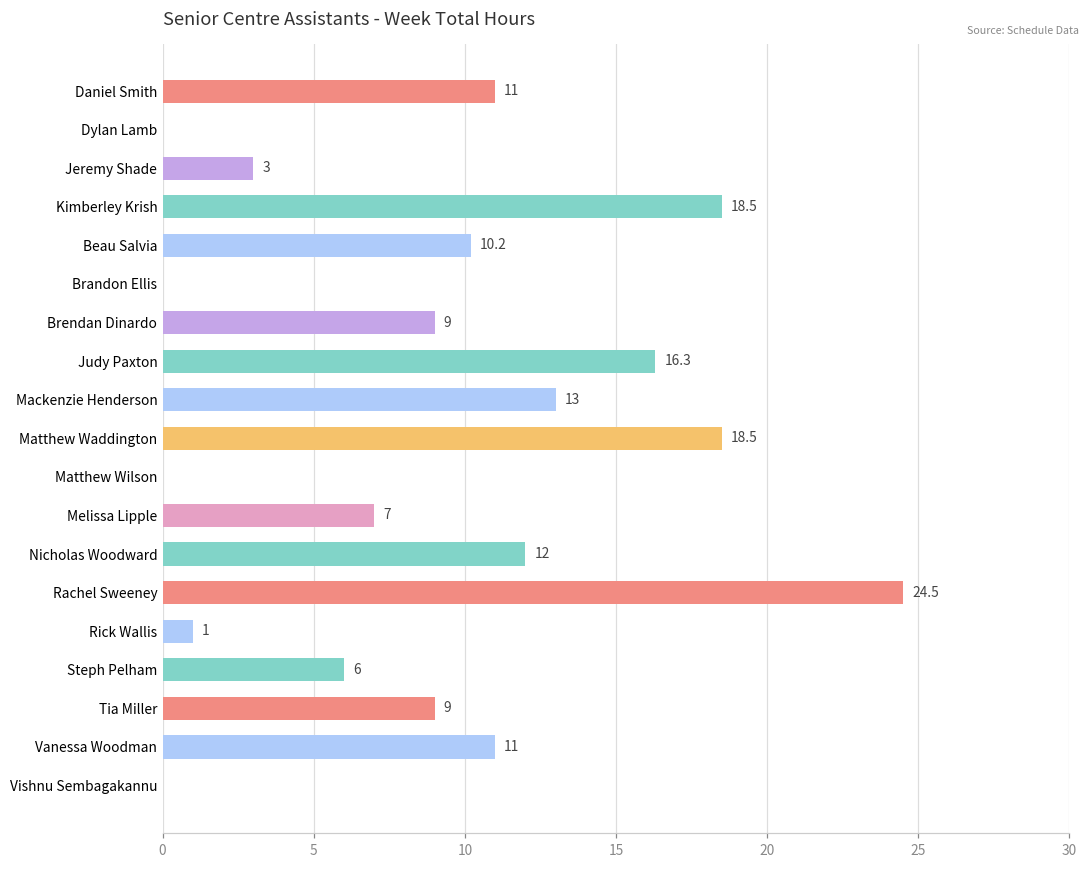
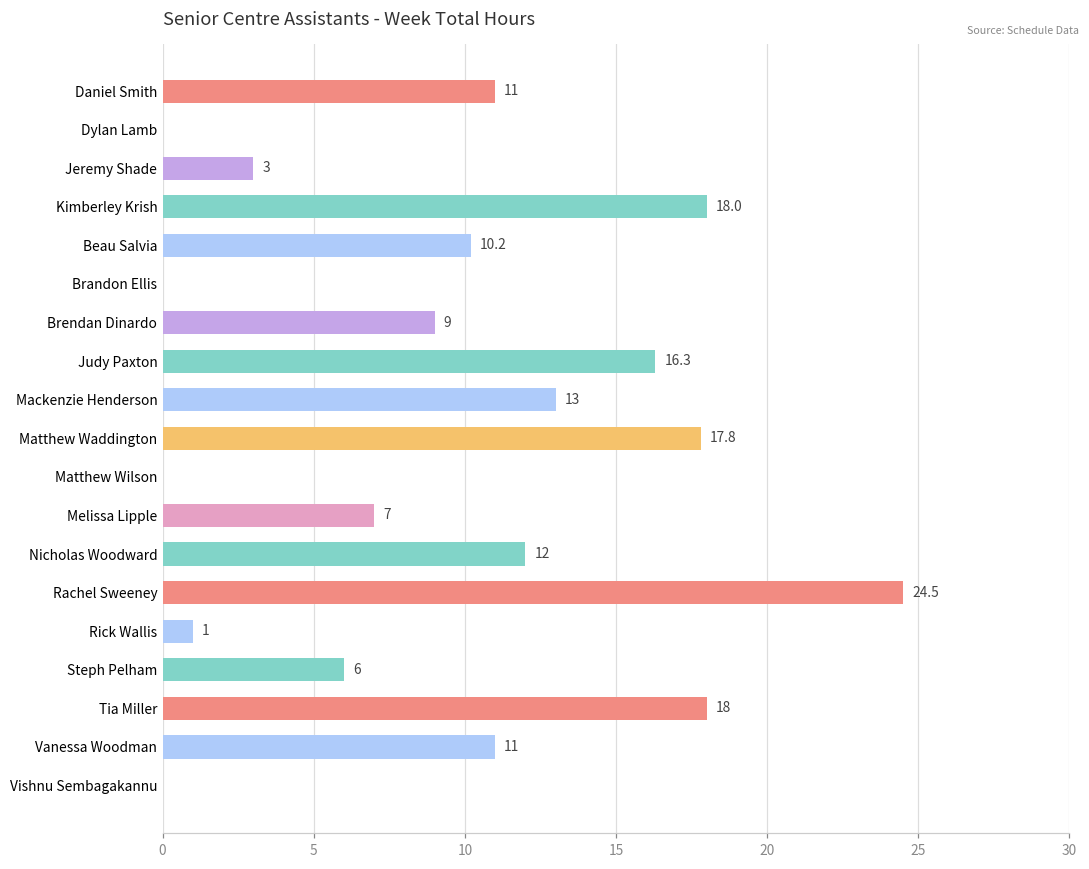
  {
    "Daniel Smith": 11,
    "Jeremy Shade": 3,
-   "Kimberley Krish": 18.5,
+   "Kimberley Krish": 18.0,
    "Beau Salvia": 10.2,
    "Brendan Dinardo": 9,
    "Judy Paxton": 16.3,
    "Mackenzie Henderson": 13,
-   "Matthew Waddington": 18.5,
+   "Matthew Waddington": 17.8,
    "Melissa Lipple": 7,
    "Nicholas Woodward": 12,
    "Rachel Sweeney": 24.5,
    "Rick Wallis": 1,
    "Steph Pelham": 6,
-   "Tia Miller": 9,
+   "Tia Miller": 18,
    "Vanessa Woodman": 11
  }
